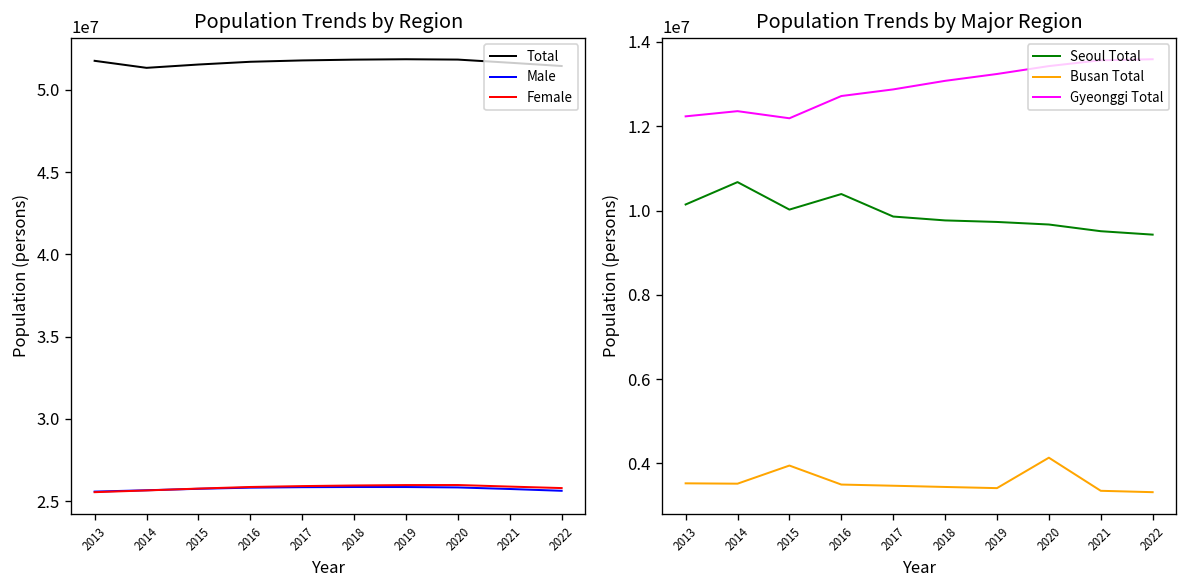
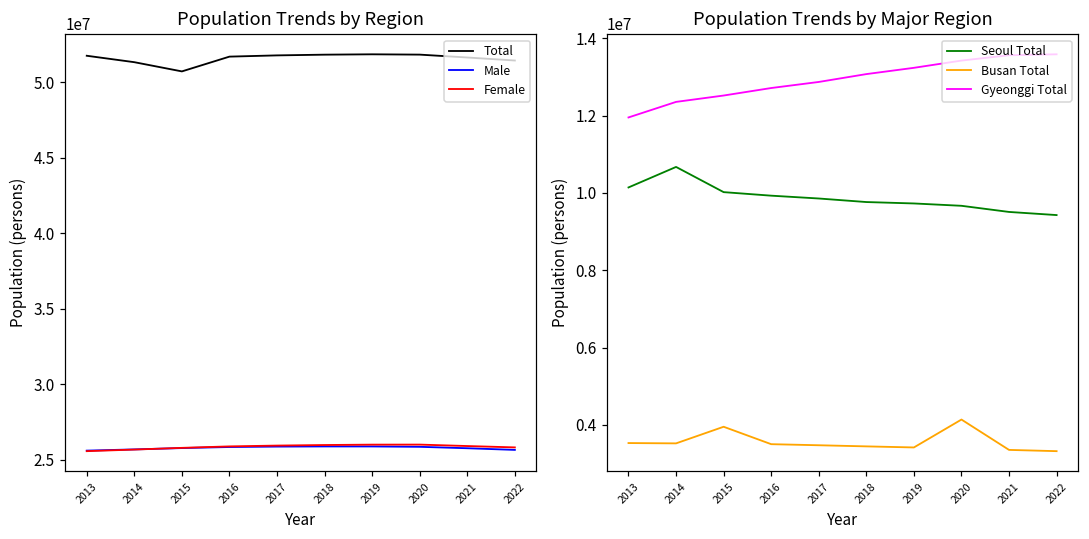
  {
    "Population Trends by Region": {
      "Total": {
        "2013": 51800000,
        "2014": 51300000,
-       "2015": 51500000,
+       "2015": 50700000,
        "2016": 51700000,
        "2017": 51800000,
        "2018": 51800000,
        "2019": 51800000,
        "2020": 51800000
      }
    },
    "Population Trends by Major Region": {
      "Seoul Total": {
        "2013": 10100000,
        "2014": 10700000,
        "2015": 10000000,
-       "2016": 10400000,
+       "2016": 9900000,
        "2017": 9900000,
        "2018": 9800000,
        "2019": 9700000,
        "2020": 9700000,
        "2021": 9500000,
        "2022": 9400000
      },
      "Busan Total": {
        "2013": 3500000,
        "2014": 3500000,
        "2015": 3900000,
        "2016": 3500000,
        "2017": 3500000,
        "2018": 3400000,
        "2019": 3400000,
        "2020": 4100000,
        "2021": 3400000,
        "2022": 3300000
      },
      "Gyeonggi Total": {
-       "2013": 12200000,
+       "2013": 12000000,
        "2014": 12400000,
-       "2015": 12200000,
+       "2015": 12500000,
        "2016": 12700000,
        "2017": 12900000,
        "2018": 13100000,
        "2019": 13200000
      }
    }
  }
